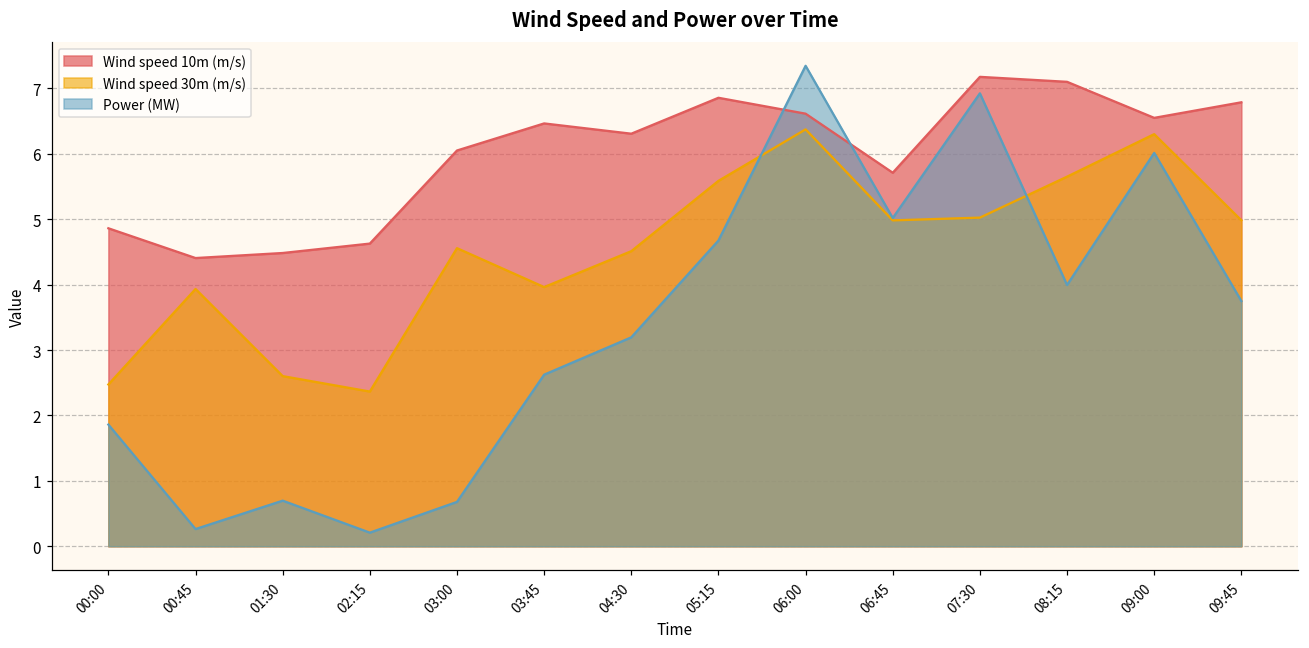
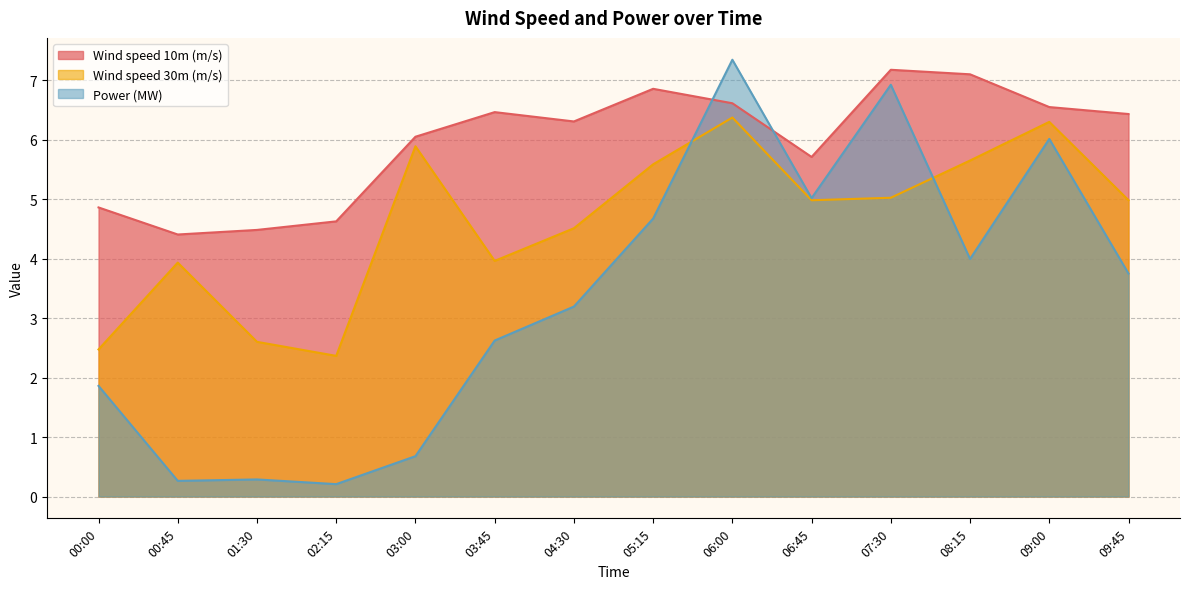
  {
    "Wind speed 10m (m/s)": {
      "00:00": 4.9,
      "00:45": 4.4,
      "01:30": 4.5,
      "02:15": 4.6,
      "03:00": 6.1,
      "03:45": 6.5,
      "04:30": 6.3,
      "05:15": 6.9,
      "06:00": 6.6,
      "06:45": 5.7,
      "07:30": 7.2,
      "08:15": 7.1,
      "09:00": 6.5,
-     "09:45": 6.8
+     "09:45": 6.4
    },
    "Wind speed 30m (m/s)": {
      "00:00": 2.5,
      "00:45": 3.9,
      "01:30": 2.6,
      "02:15": 2.4,
-     "03:00": 4.6,
+     "03:00": 5.9,
      "03:45": 4.0,
      "04:30": 4.5,
      "05:15": 5.6,
      "06:00": 6.4,
      "07:30": 5.0,
      "08:15": 5.7,
      "09:00": 6.3,
      "09:45": 5.0
    },
    "Power (MW)": {
      "00:00": 1.9,
      "00:45": 0.3,
-     "01:30": 0.7,
+     "01:30": 0.3,
      "02:15": 0.2,
      "03:00": 0.7,
      "03:45": 2.6,
      "04:30": 3.2,
      "05:15": 4.7,
      "06:00": 7.3,
      "07:30": 6.9,
      "08:15": 4.0,
      "09:00": 6.0,
      "09:45": 3.7
    }
  }
